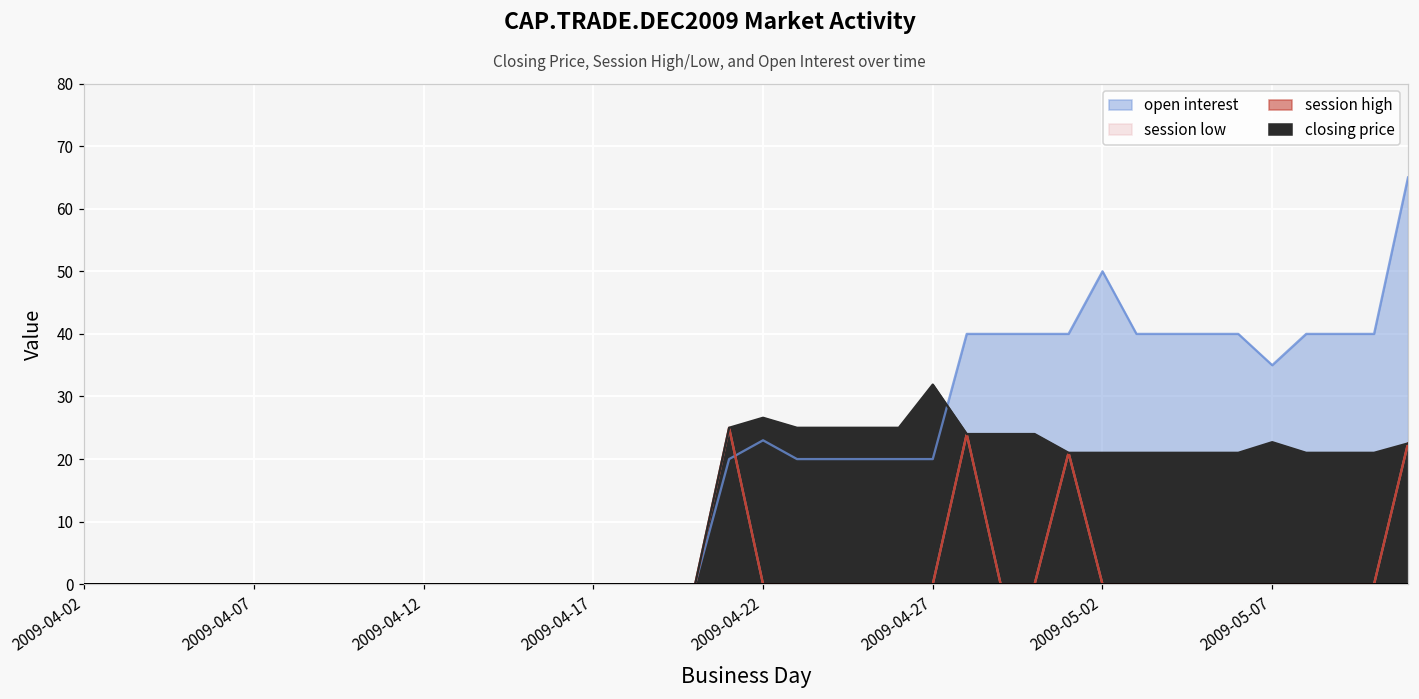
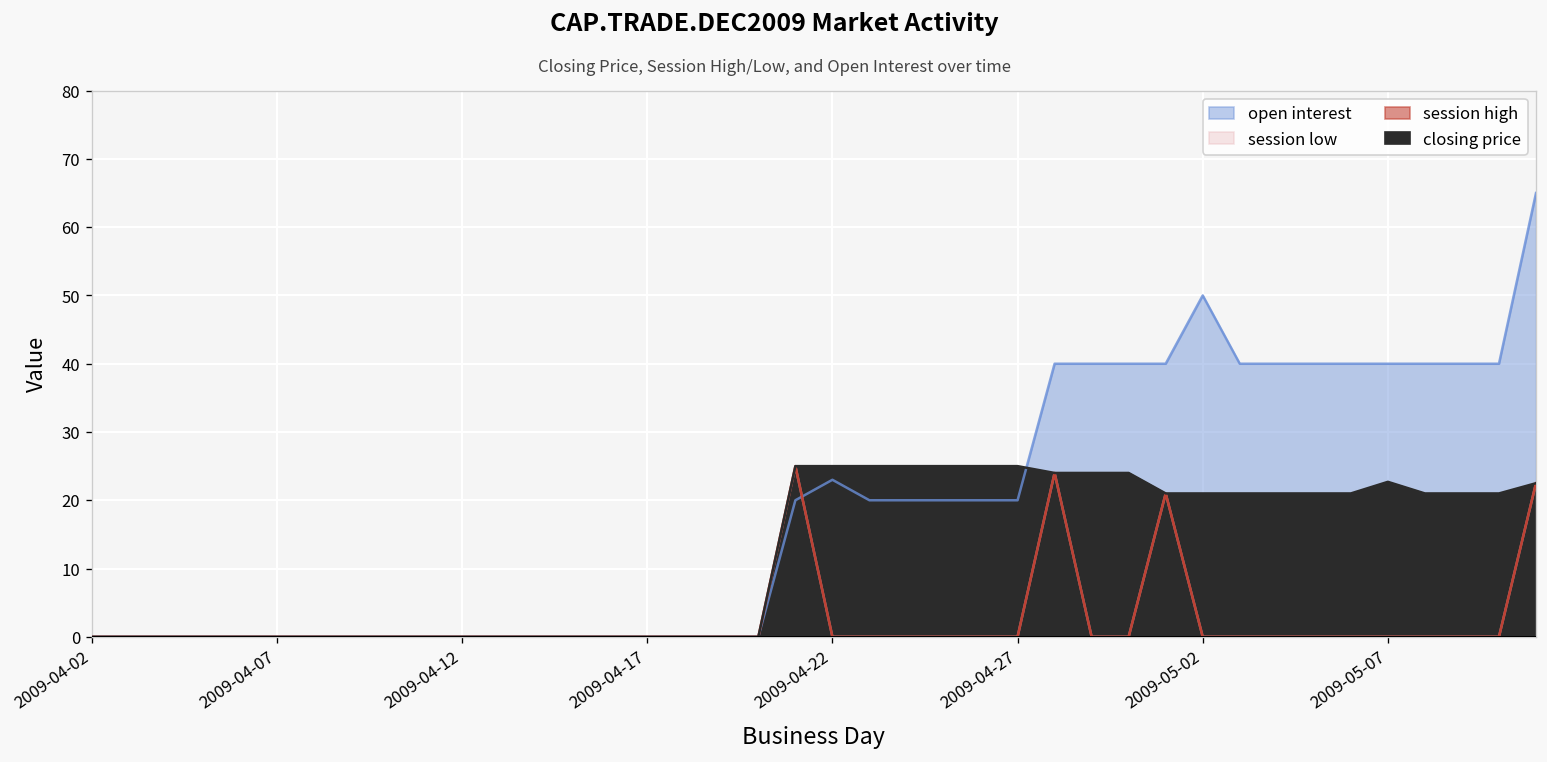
  {
    "open interest": {
      "2009-04-22": 23,
      "2009-04-27": 20,
      "2009-05-02": 50,
-     "2009-05-07": 35
+     "2009-05-07": 40
    },
    "session high": {
      "2009-04-22": 0,
      "2009-04-27": 0,
      "2009-05-02": 0,
      "2009-05-07": 0
    },
    "closing price": {
-     "2009-04-22": 27,
-     "2009-04-27": 32,
+     "2009-04-22": 25,
+     "2009-04-27": 25,
      "2009-05-02": 21,
      "2009-05-07": 23
    }
  }
